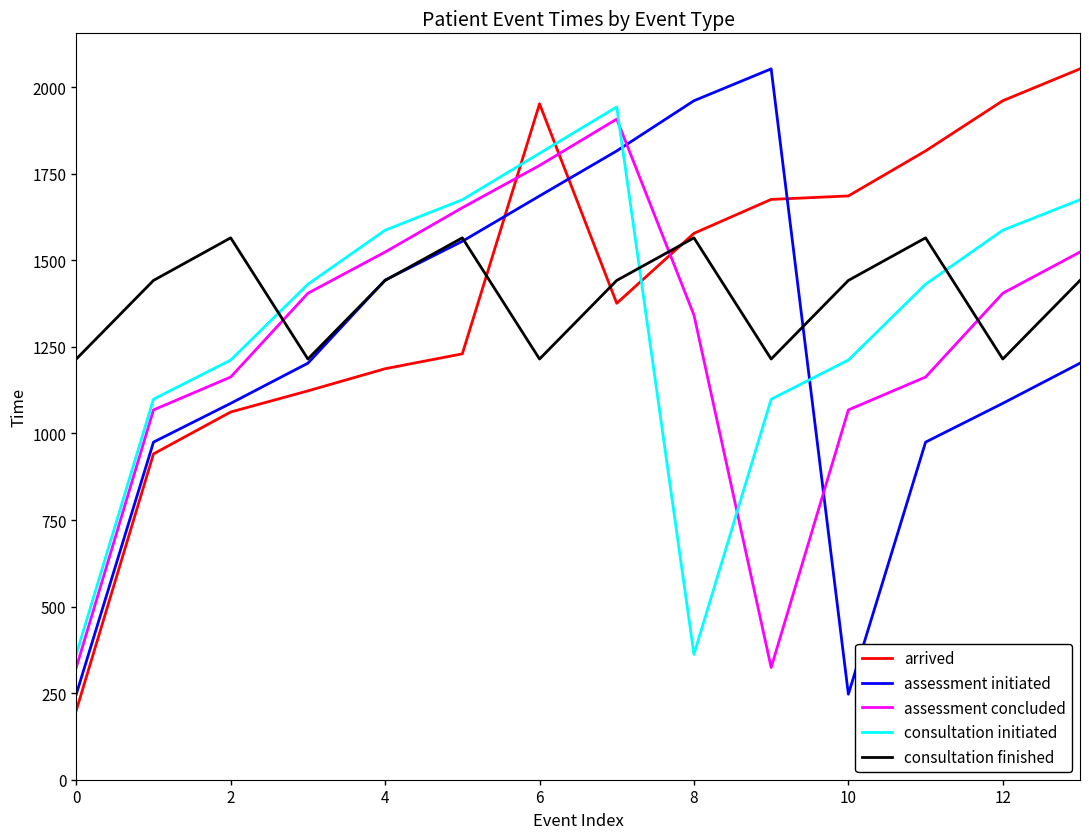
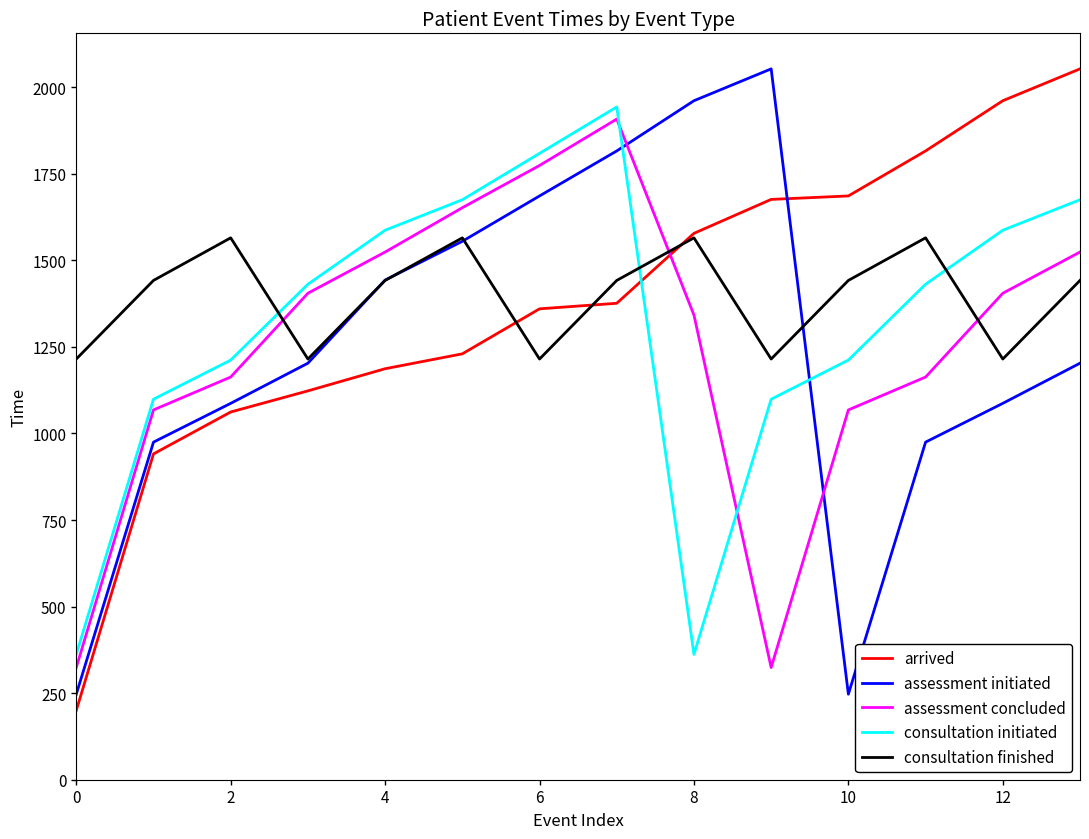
  {
    "arrived": {
      "0": 200,
      "2": 1060,
      "4": 1190,
-     "6": 1950,
+     "6": 1360,
      "8": 1580,
      "10": 1690,
      "12": 1960
    },
    "assessment initiated": {
      "0": 250,
      "2": 1090,
      "6": 1690,
      "8": 1960,
      "10": 250,
      "12": 1090
    },
    "assessment concluded": {
      "0": 320,
      "2": 1160,
      "4": 1520,
      "6": 1770,
      "8": 1340,
      "10": 1070,
      "12": 1410
    },
    "consultation initiated": {
      "0": 360,
      "2": 1210,
      "4": 1590,
      "6": 1810,
      "8": 360,
      "10": 1210,
      "12": 1590
    },
    "consultation finished": {
      "0": 1220,
      "2": 1570,
      "6": 1220,
      "8": 1570,
      "10": 1440,
      "12": 1220
    }
  }
